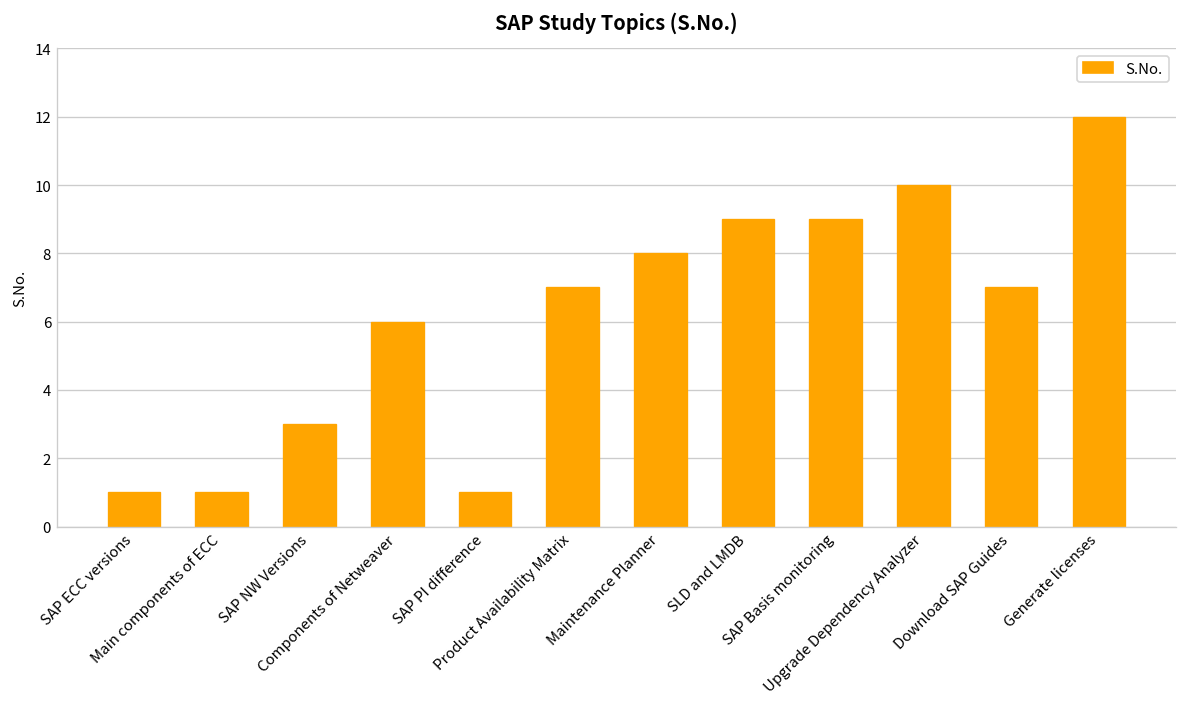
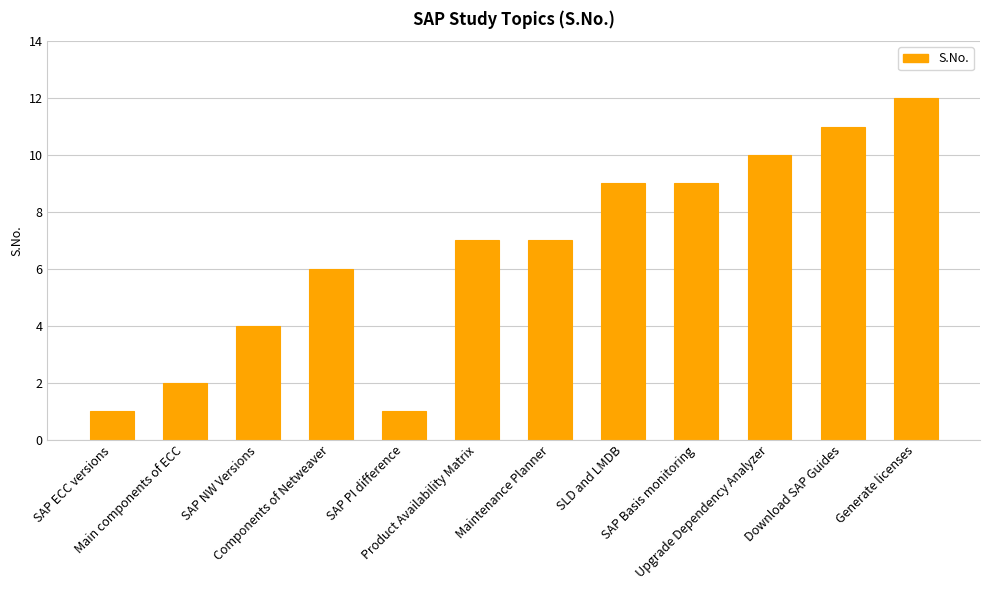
  {
    "SAP ECC versions": 1,
-   "Main components of ECC": 1,
-   "SAP NW Versions": 3,
+   "Main components of ECC": 2,
+   "SAP NW Versions": 4,
    "Components of Netweaver": 6,
    "SAP PI difference": 1,
    "Product Availability Matrix": 7,
-   "Maintenance Planner": 8,
+   "Maintenance Planner": 7,
    "SLD and LMDB": 9,
    "SAP Basis monitoring": 9,
    "Upgrade Dependency Analyzer": 10,
-   "Download SAP Guides": 7,
+   "Download SAP Guides": 11,
    "Generate licenses": 12
  }
